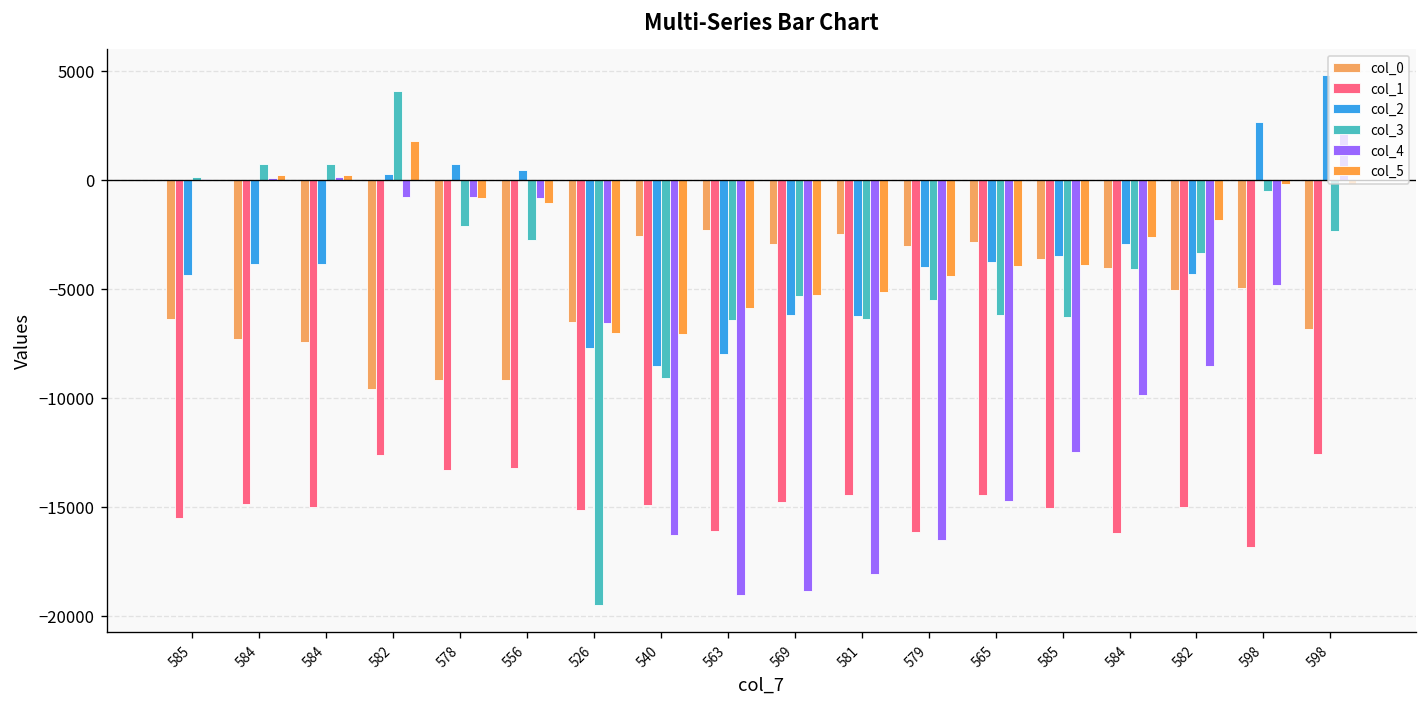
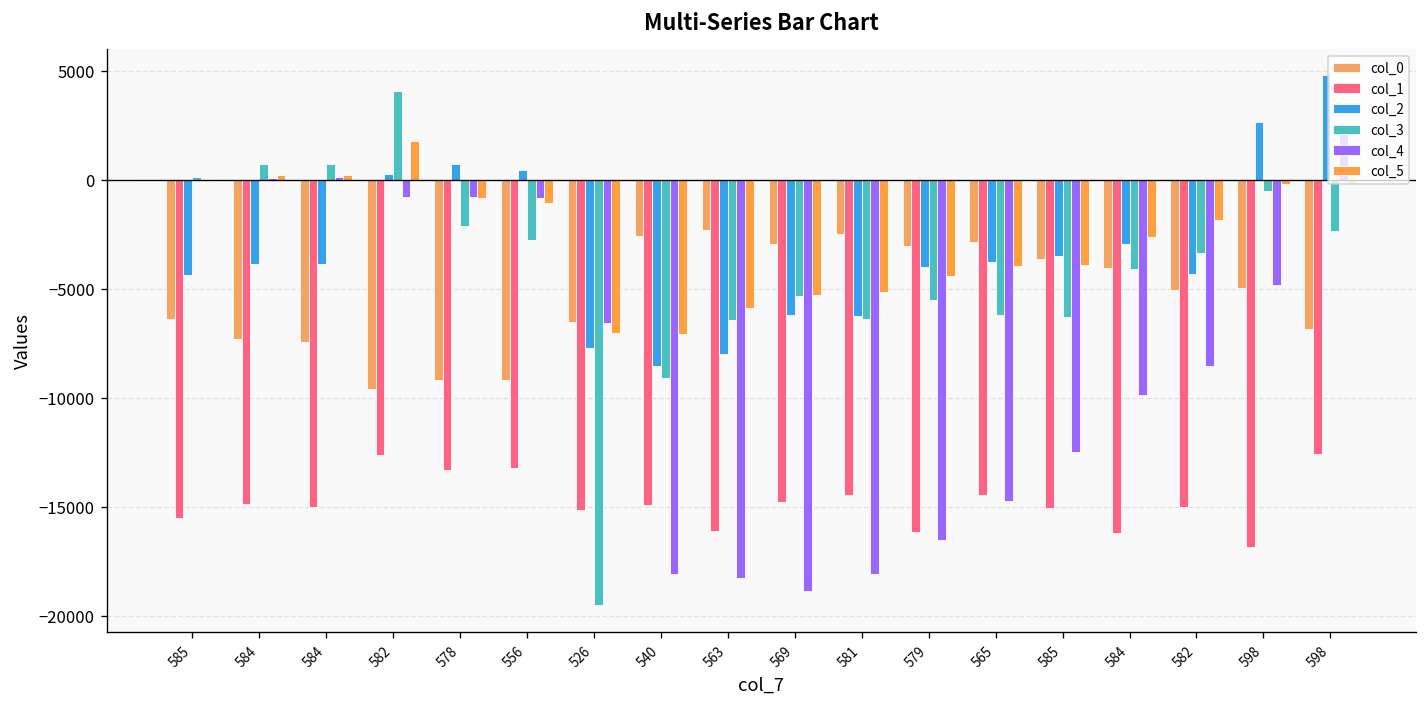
  {
    "col_1": {
      "578": -13300,
      "556": -13200,
      "526": -15100,
      "540": -14900,
      "563": -16100,
      "569": -14800,
      "581": -14500,
      "579": -16200,
      "565": -14500
    },
    "col_4": {
      "578": -800,
      "556": -800,
      "526": -6600,
-     "540": -16300,
-     "563": -19100,
+     "540": -18100,
+     "563": -18300,
      "569": -18900,
      "581": -18100,
      "579": -16500,
      "565": -14700
    }
  }
